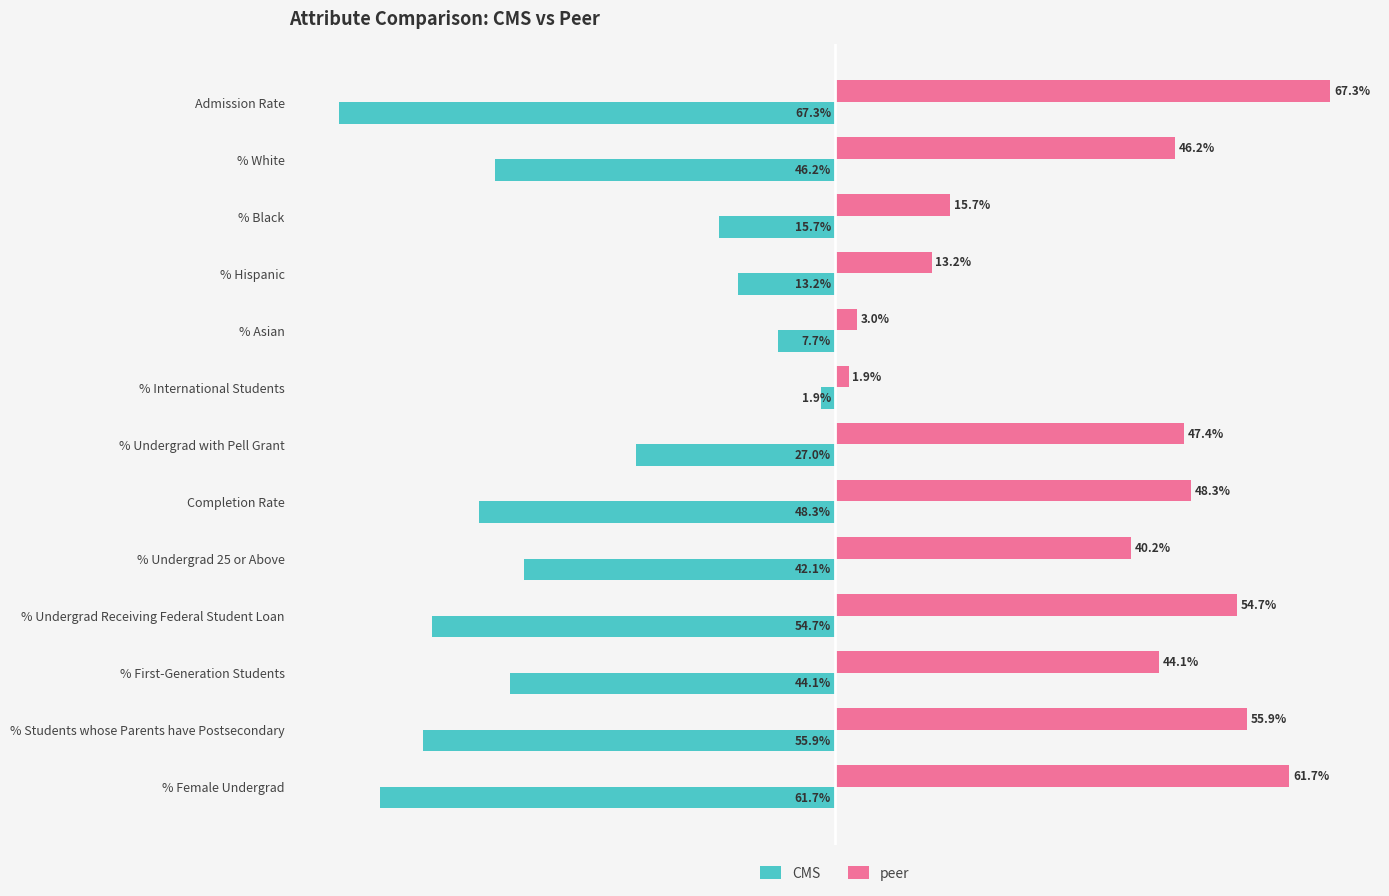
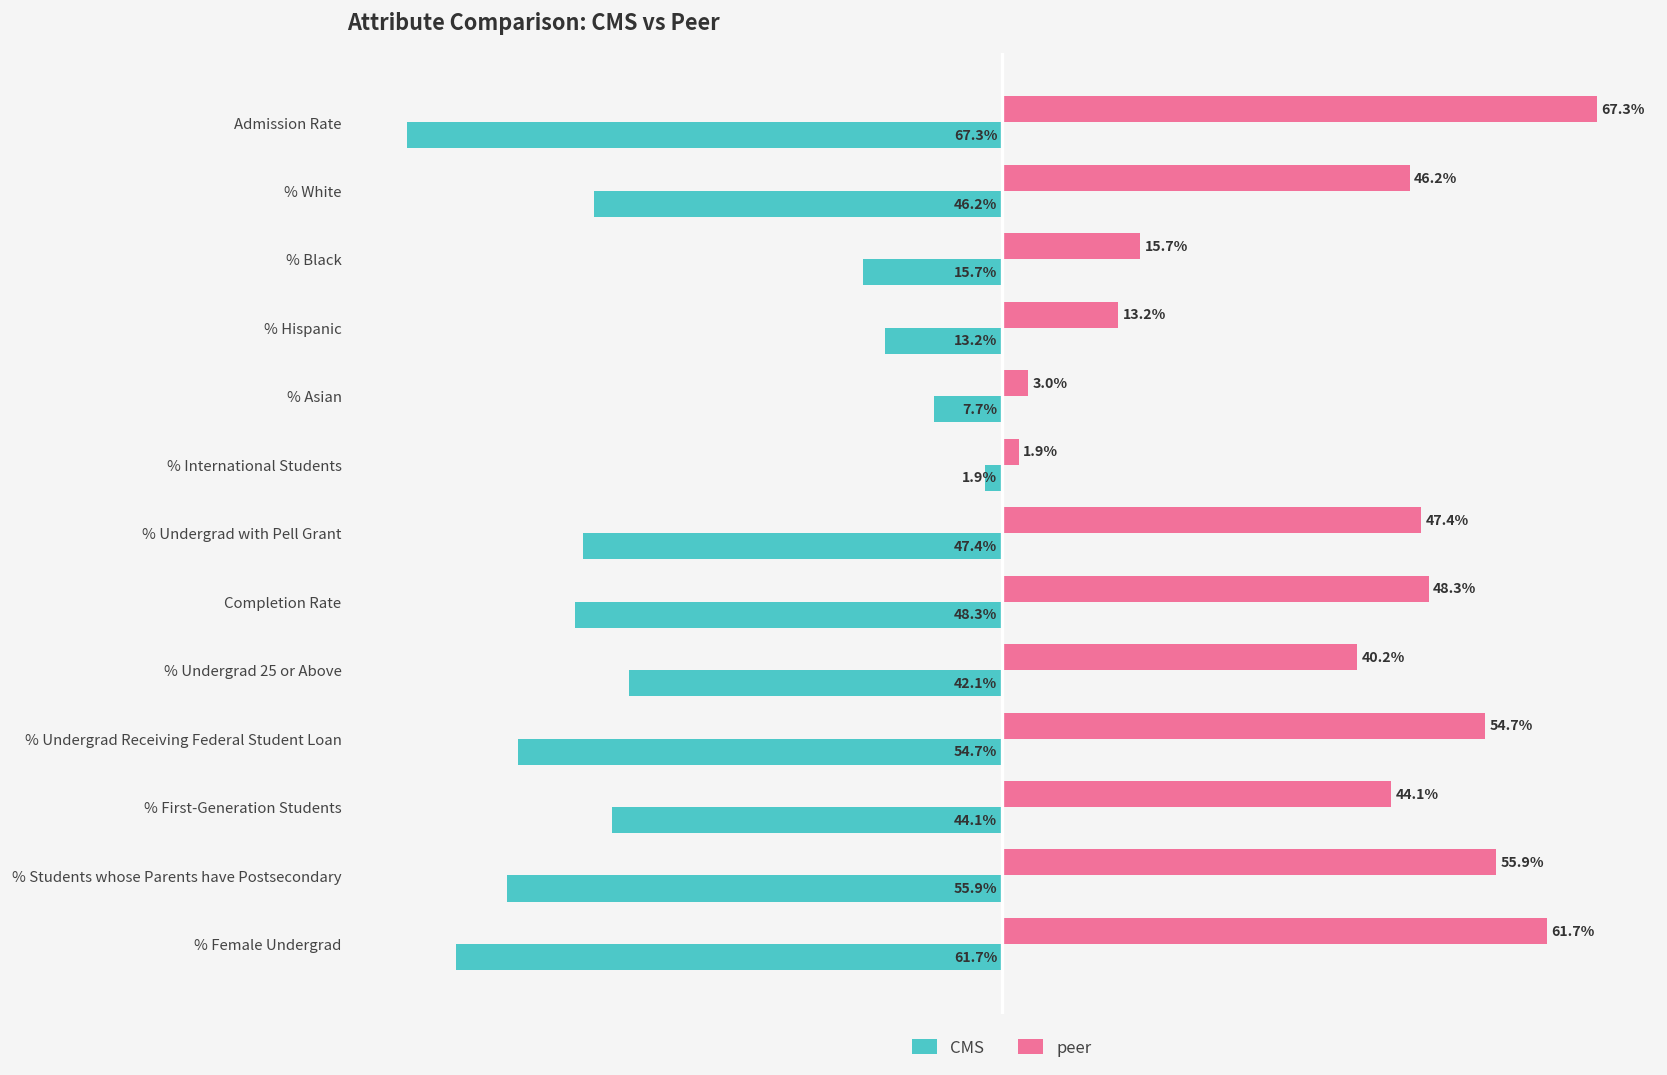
  {
    "CMS": {
-     "% Undergrad with Pell Grant": "27.0%"
+     "% Undergrad with Pell Grant": "47.4%"
    },
    "peer": {
      "Admission Rate": "67.3%",
      "% White": "46.2%",
      "% Black": "15.7%",
      "% Hispanic": "13.2%",
      "% Asian": "3.0%",
      "% International Students": "1.9%",
      "% Undergrad with Pell Grant": "47.4%",
      "Completion Rate": "48.3%",
      "% Undergrad 25 or Above": "40.2%",
      "% Undergrad Receiving Federal Student Loan": "54.7%",
      "% First-Generation Students": "44.1%",
      "% Students whose Parents have Postsecondary": "55.9%",
      "% Female Undergrad": "61.7%"
    }
  }
